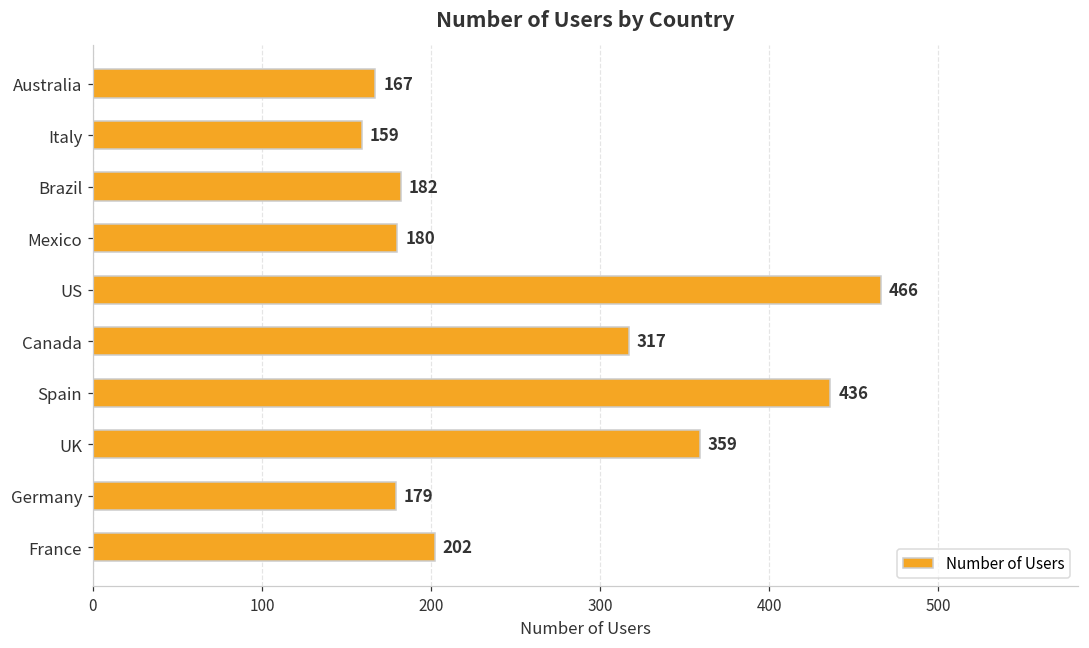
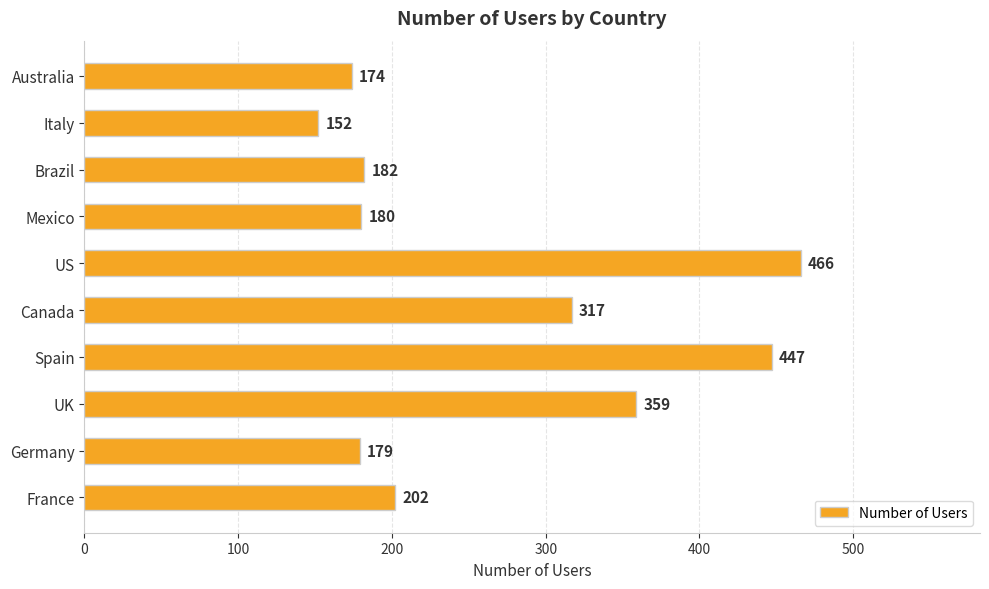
  {
-   "Australia": 167,
-   "Italy": 159,
+   "Australia": 174,
+   "Italy": 152,
    "Brazil": 182,
    "Mexico": 180,
    "US": 466,
    "Canada": 317,
-   "Spain": 436,
+   "Spain": 447,
    "UK": 359,
    "Germany": 179,
    "France": 202
  }
